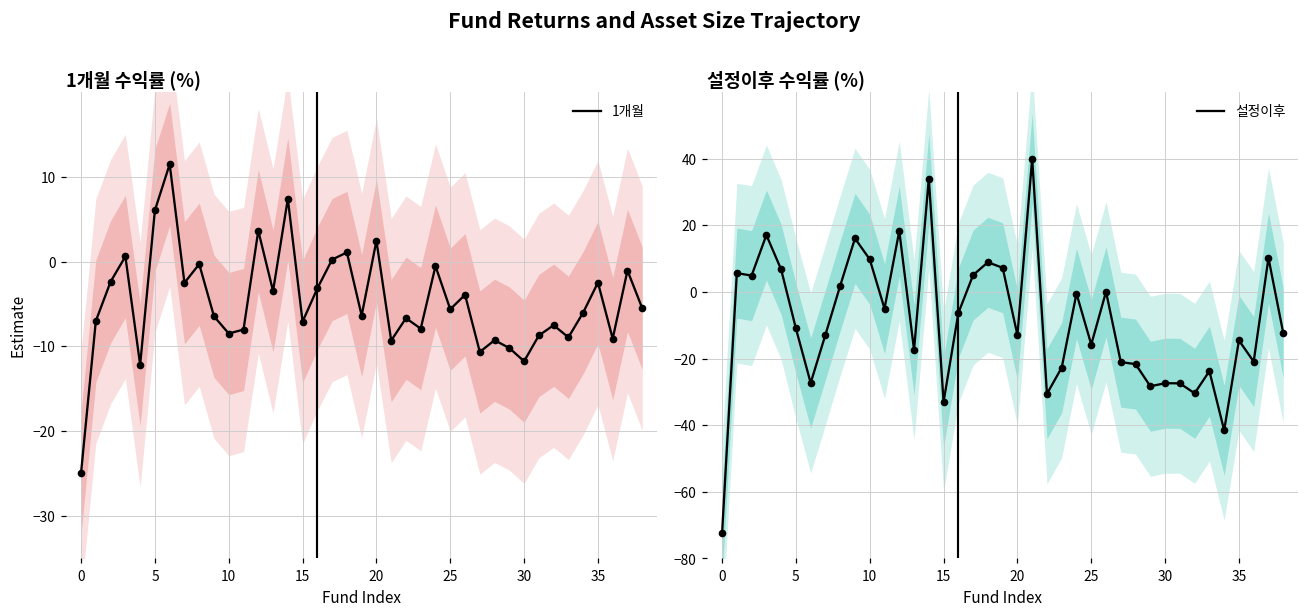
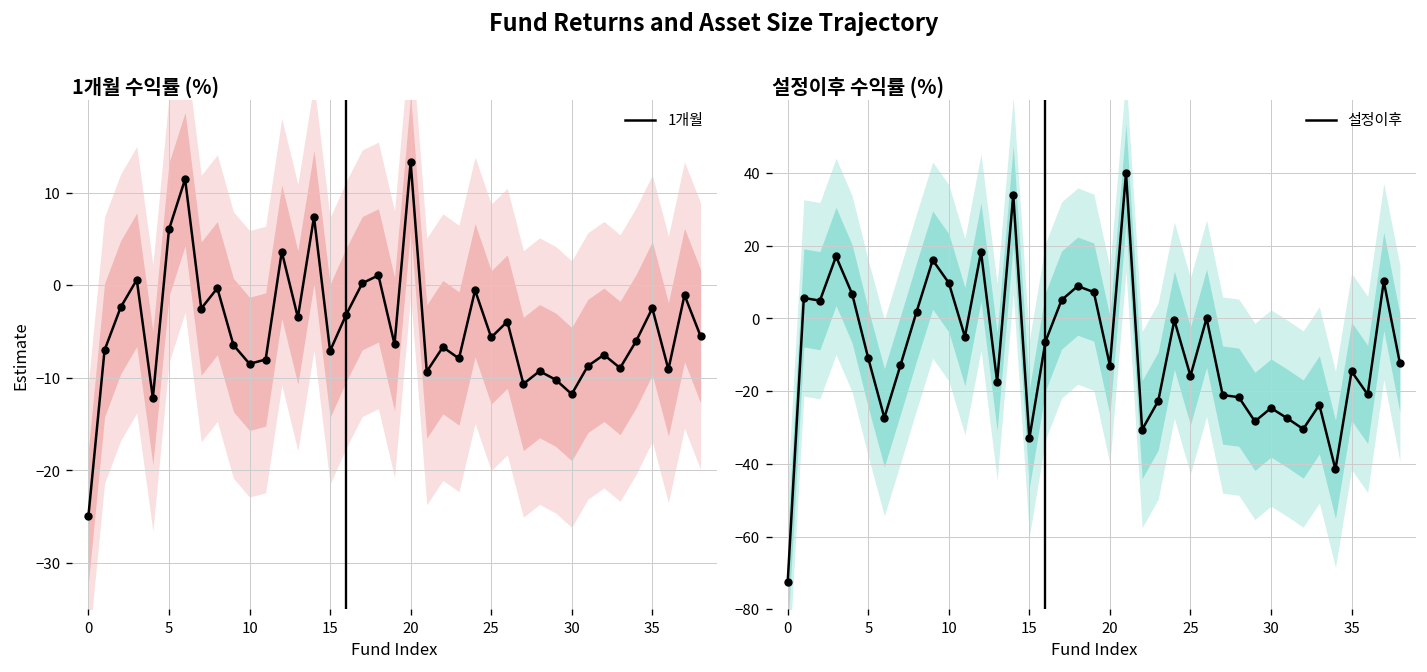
  {
    "1개월 수익률 (%)": {
      "1개월": {
        "0": -25,
        "5": 6,
        "10": -8,
        "15": -7,
-       "20": 2,
+       "20": 13,
        "25": -6,
        "30": -12,
        "35": -2
      }
    },
    "설정이후 수익률 (%)": {
      "설정이후": {
        "0": -72,
        "5": -11,
        "10": 10,
        "15": -33,
        "20": -13,
        "25": -16,
-       "30": -27,
+       "30": -25,
        "35": -15
      }
    }
  }
